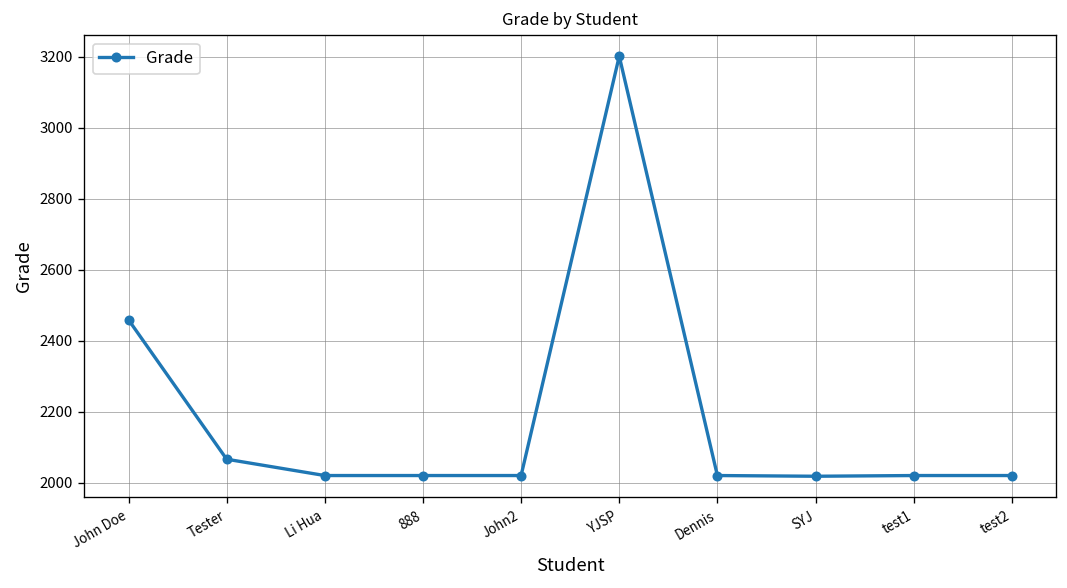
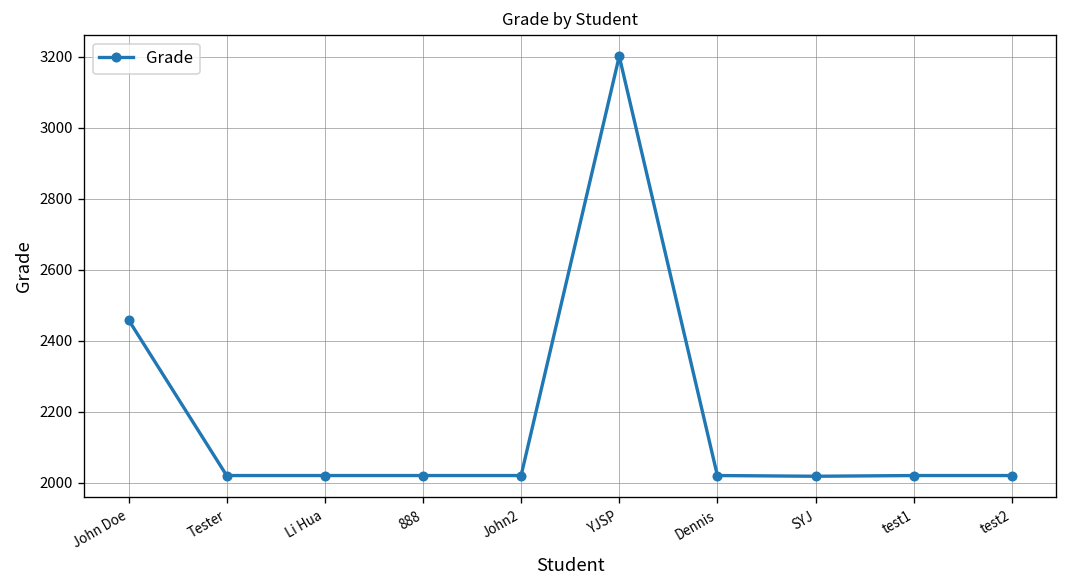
  {
    "John Doe": 2460,
-   "Tester": 2070,
+   "Tester": 2020,
    "Li Hua": 2020,
    "888": 2020,
    "John2": 2020,
    "YJSP": 3200,
    "Dennis": 2020,
    "SYJ": 2020,
    "test1": 2020,
    "test2": 2020
  }
